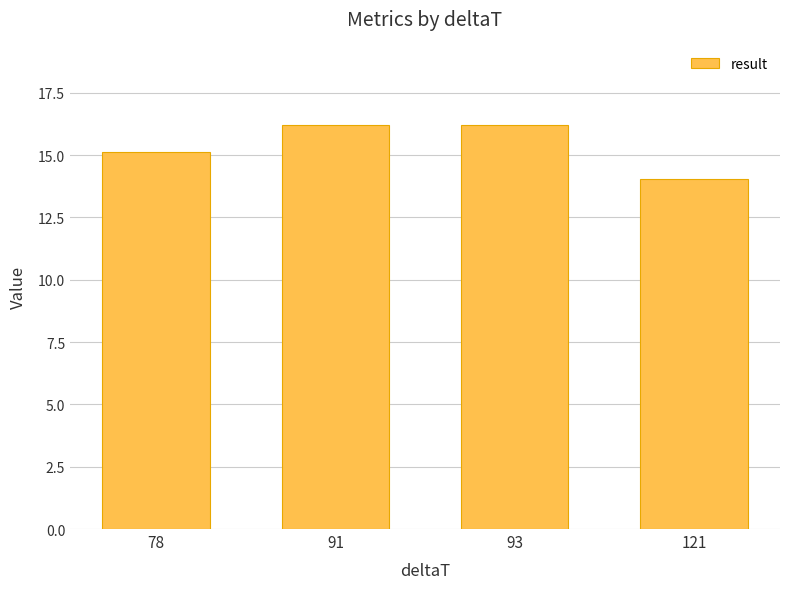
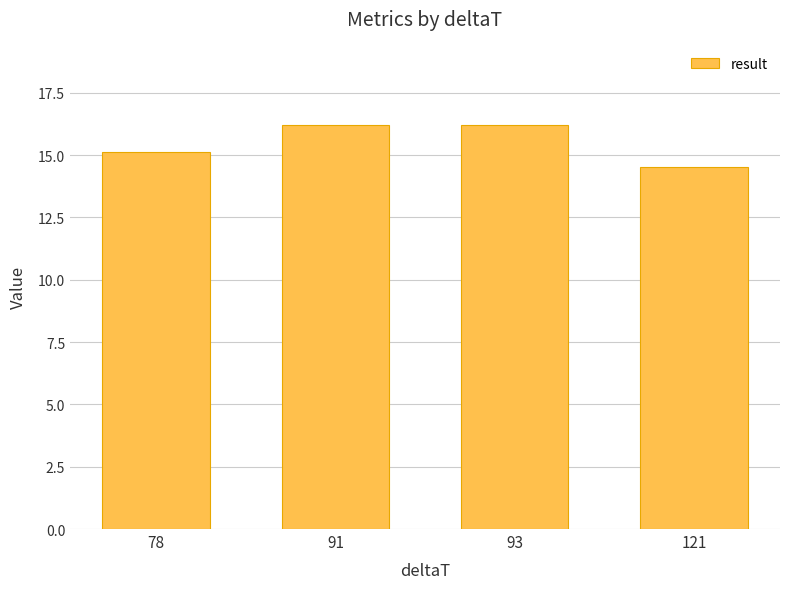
  {
    "78": 15.1,
    "91": 16.2,
    "93": 16.2,
-   "121": 14.1
+   "121": 14.5
  }
